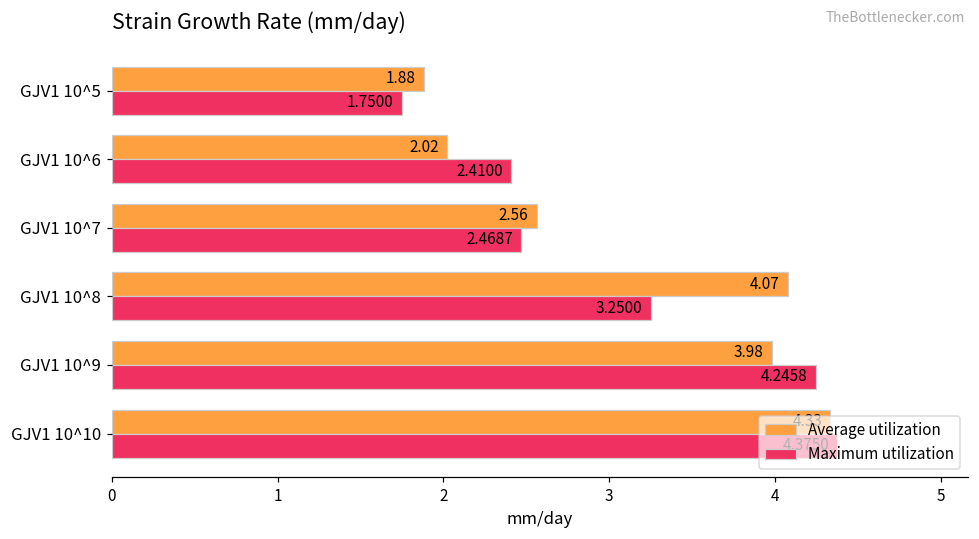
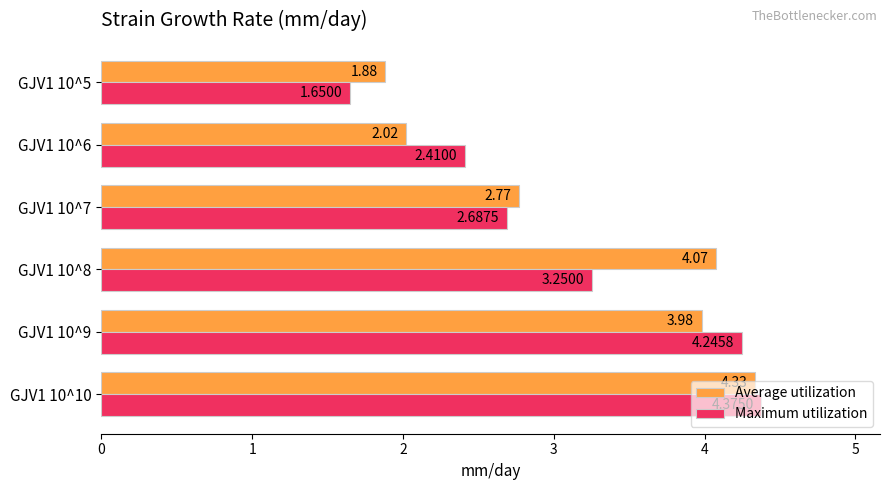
  {
    "Average utilization": {
      "GJV1 10^5": 1.88,
      "GJV1 10^6": 2.02,
-     "GJV1 10^7": 2.56,
+     "GJV1 10^7": 2.77,
      "GJV1 10^8": 4.07,
      "GJV1 10^9": 3.98
    },
    "Maximum utilization": {
-     "GJV1 10^5": 1.7500,
+     "GJV1 10^5": 1.6500,
      "GJV1 10^6": 2.4100,
-     "GJV1 10^7": 2.4687,
+     "GJV1 10^7": 2.6875,
      "GJV1 10^8": 3.2500,
      "GJV1 10^9": 4.2458
    }
  }
